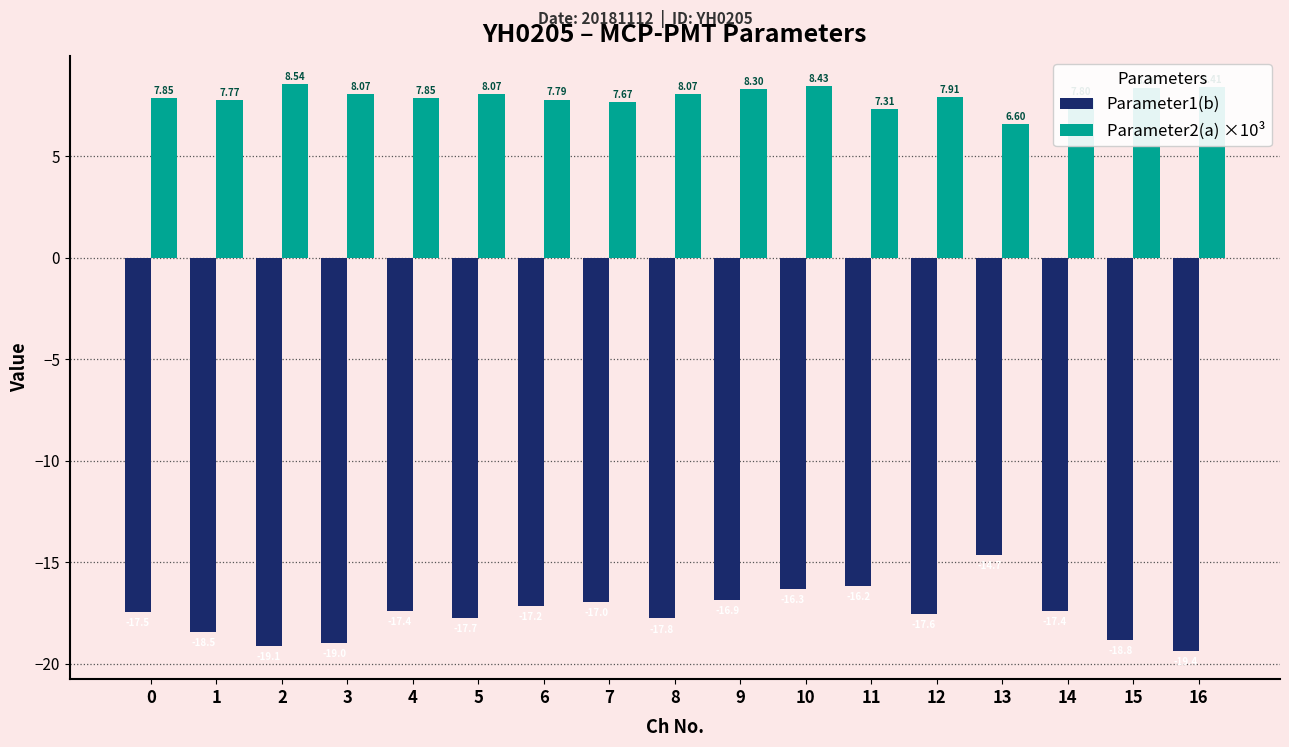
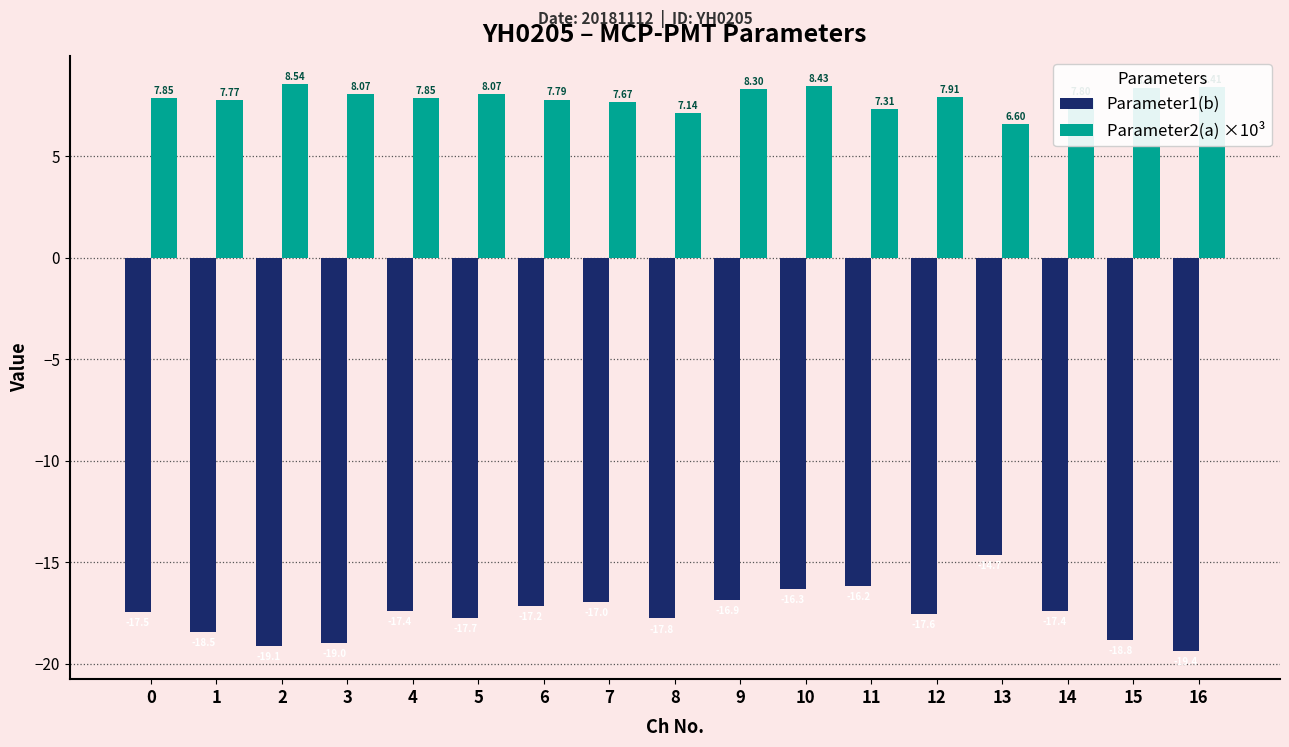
  {
    "Parameter1(b)": {
      "0": -17.5,
      "1": -18.5,
      "2": -19.1,
      "3": -19.0,
      "4": -17.4,
      "5": -17.7,
      "6": -17.2,
      "7": -17.0,
      "8": -17.8,
      "9": -16.9,
      "10": -16.3,
      "11": -16.2,
      "12": -17.6,
      "13": -14.7,
      "14": -17.4,
      "15": -18.8,
      "16": -19.4
    },
    "Parameter2(a) ×10³": {
      "0": 7.85,
      "1": 7.77,
      "2": 8.54,
      "3": 8.07,
      "4": 7.85,
      "5": 8.07,
      "6": 7.79,
      "7": 7.67,
-     "8": 8.07,
+     "8": 7.14,
      "9": 8.30,
      "10": 8.43,
      "11": 7.31,
      "12": 7.91,
      "13": 6.60
    }
  }
